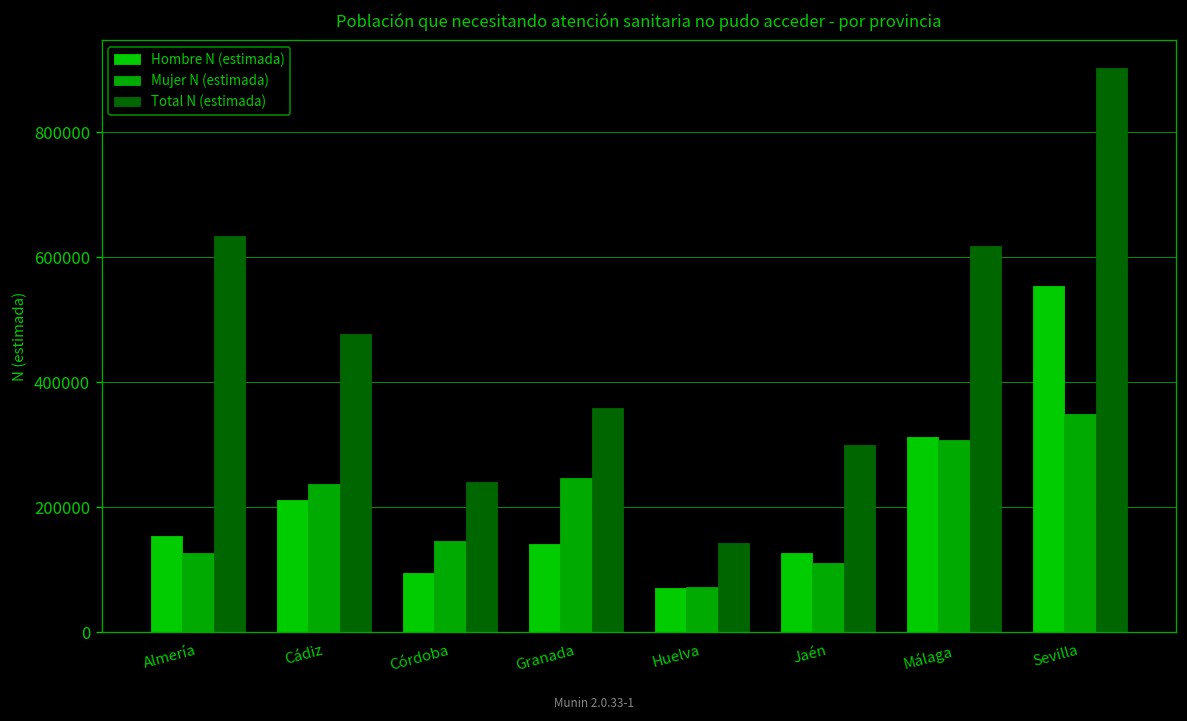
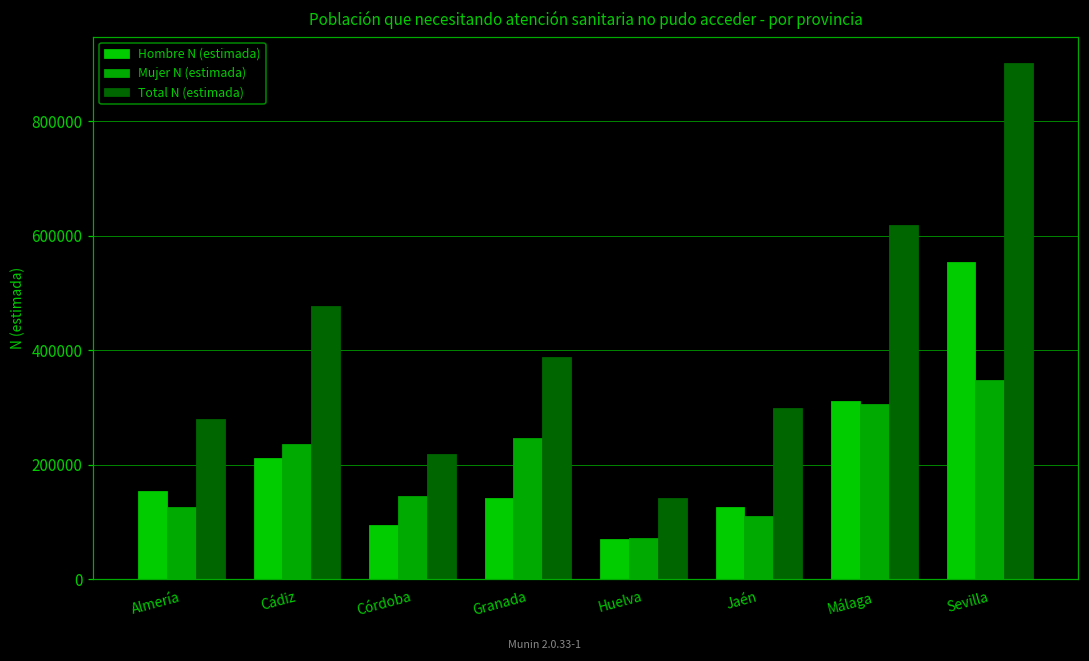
  {
    "Total N (estimada)": {
-     "Almería": 630000,
+     "Almería": 280000,
      "Cádiz": 480000,
-     "Córdoba": 240000,
-     "Granada": 360000,
+     "Córdoba": 220000,
+     "Granada": 390000,
      "Huelva": 140000,
      "Jaén": 300000,
      "Málaga": 620000,
      "Sevilla": 900000
    }
  }
